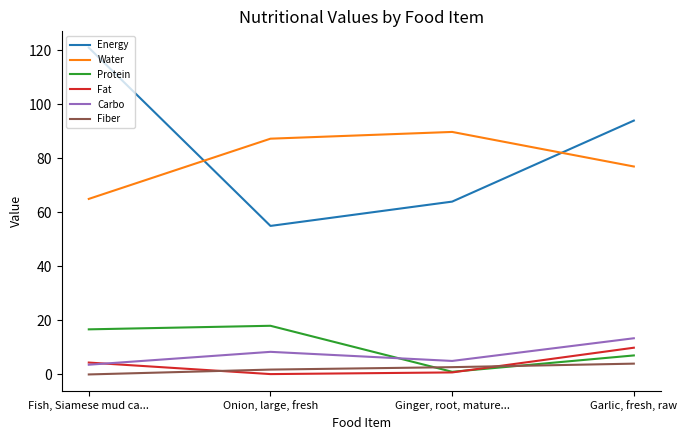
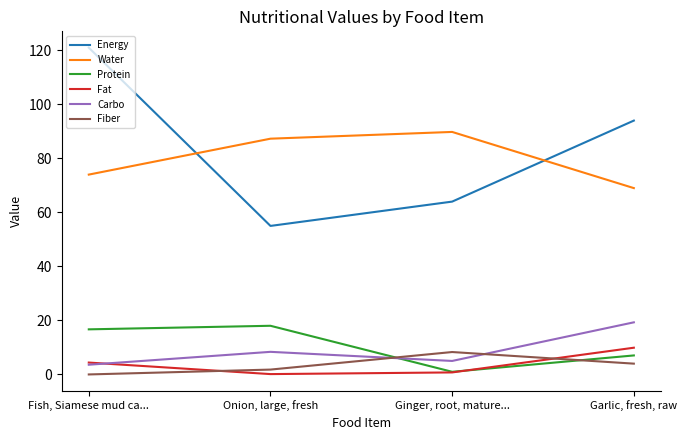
  {
    "Energy": {
      "Onion, large, fresh": 55,
      "Ginger, root, mature...": 64,
      "Garlic, fresh, raw": 94
    },
    "Water": {
-     "Fish, Siamese mud ca...": 65,
+     "Fish, Siamese mud ca...": 74,
      "Onion, large, fresh": 87,
      "Ginger, root, mature...": 90,
-     "Garlic, fresh, raw": 77
+     "Garlic, fresh, raw": 69
    },
    "Protein": {
      "Fish, Siamese mud ca...": 17,
      "Onion, large, fresh": 18,
      "Garlic, fresh, raw": 7
    },
    "Fat": {
      "Onion, large, fresh": 0,
      "Garlic, fresh, raw": 10
    },
    "Carbo": {
      "Onion, large, fresh": 8,
      "Ginger, root, mature...": 5,
-     "Garlic, fresh, raw": 13
+     "Garlic, fresh, raw": 19
    },
    "Fiber": {
      "Fish, Siamese mud ca...": 0,
      "Onion, large, fresh": 2,
-     "Ginger, root, mature...": 3,
+     "Ginger, root, mature...": 8,
      "Garlic, fresh, raw": 4
    }
  }
